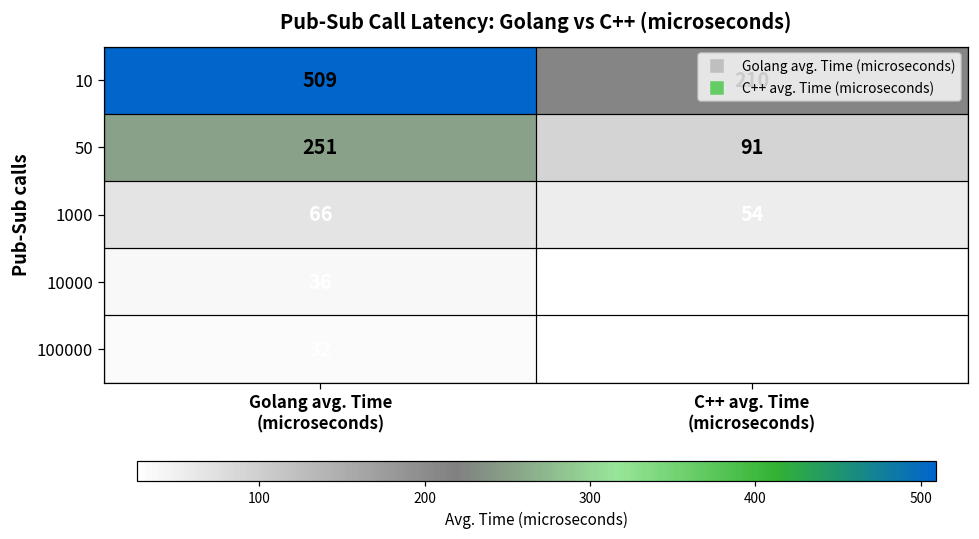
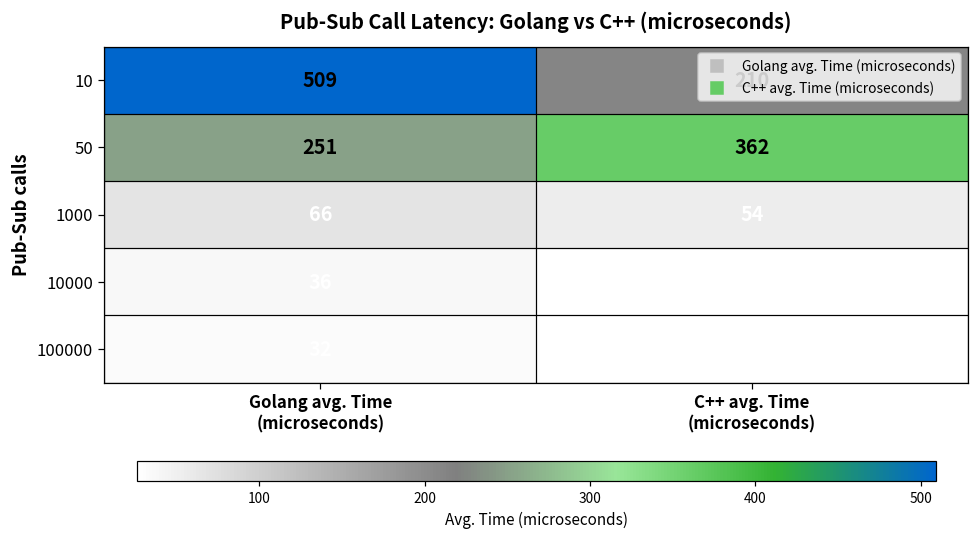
  {
    "10": {
      "Golang avg. Time (microseconds)": 509
    },
    "50": {
      "Golang avg. Time (microseconds)": 251,
-     "C++ avg. Time (microseconds)": 91
+     "C++ avg. Time (microseconds)": 362
    }
  }
